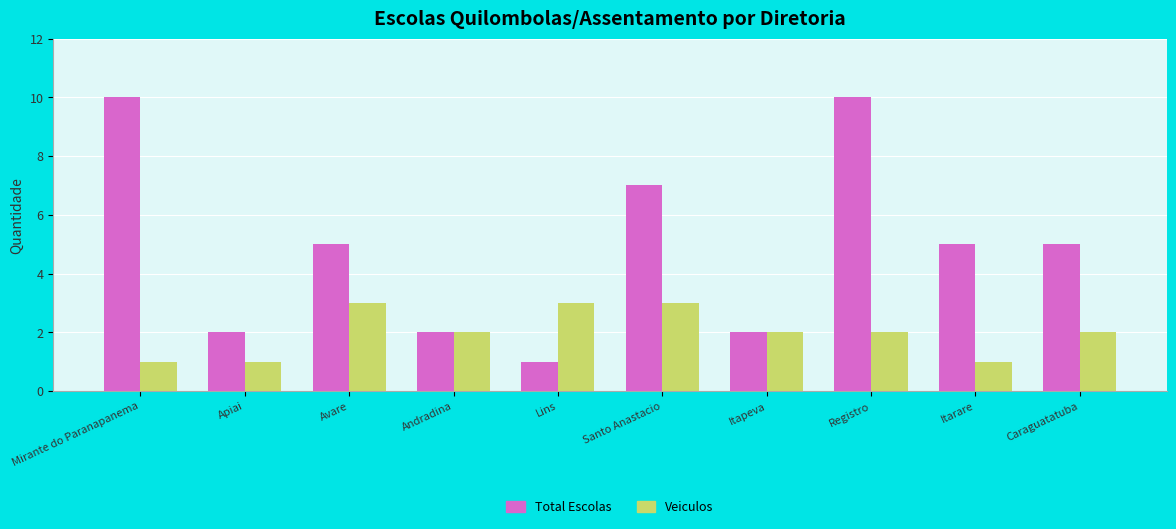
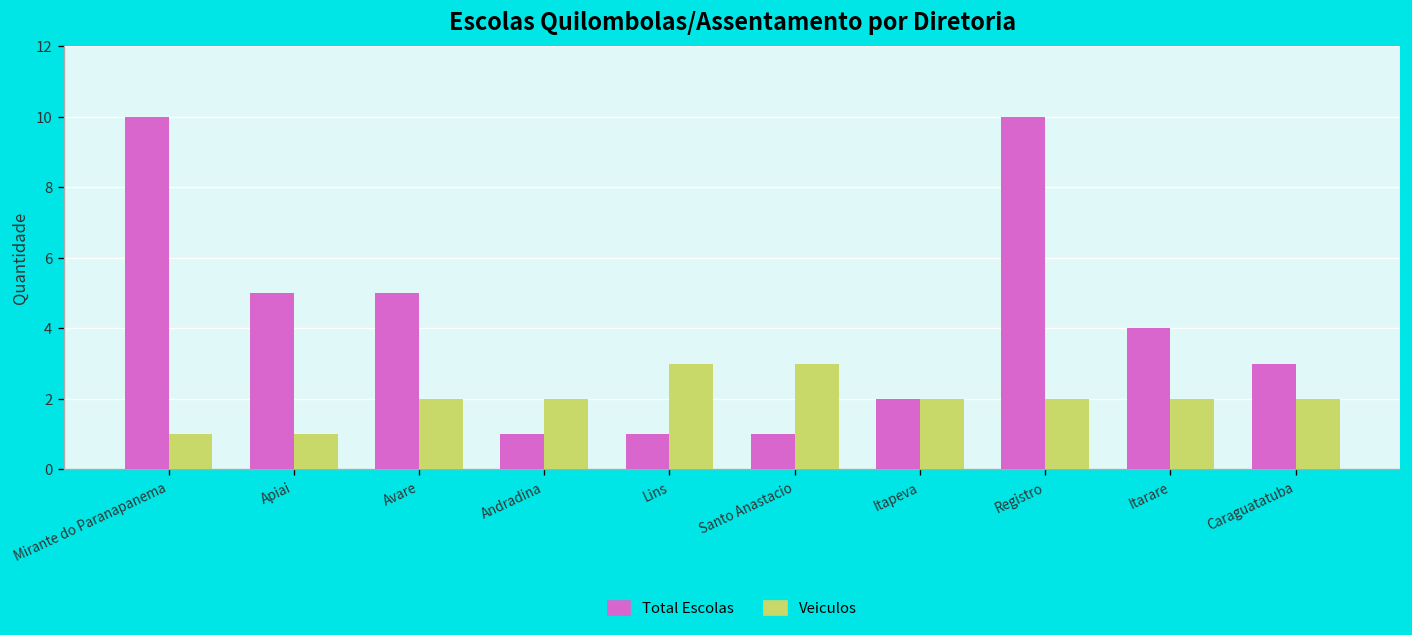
  {
    "Total Escolas": {
      "Mirante do Paranapanema": 10,
-     "Apiai": 2,
+     "Apiai": 5,
      "Avare": 5,
-     "Andradina": 2,
+     "Andradina": 1,
      "Lins": 1,
-     "Santo Anastacio": 7,
+     "Santo Anastacio": 1,
      "Itapeva": 2,
      "Registro": 10,
-     "Itarare": 5,
-     "Caraguatatuba": 5
+     "Itarare": 4,
+     "Caraguatatuba": 3
    },
    "Veiculos": {
      "Mirante do Paranapanema": 1,
      "Apiai": 1,
-     "Avare": 3,
+     "Avare": 2,
      "Andradina": 2,
      "Lins": 3,
      "Santo Anastacio": 3,
      "Itapeva": 2,
      "Registro": 2,
-     "Itarare": 1,
+     "Itarare": 2,
      "Caraguatatuba": 2
    }
  }
